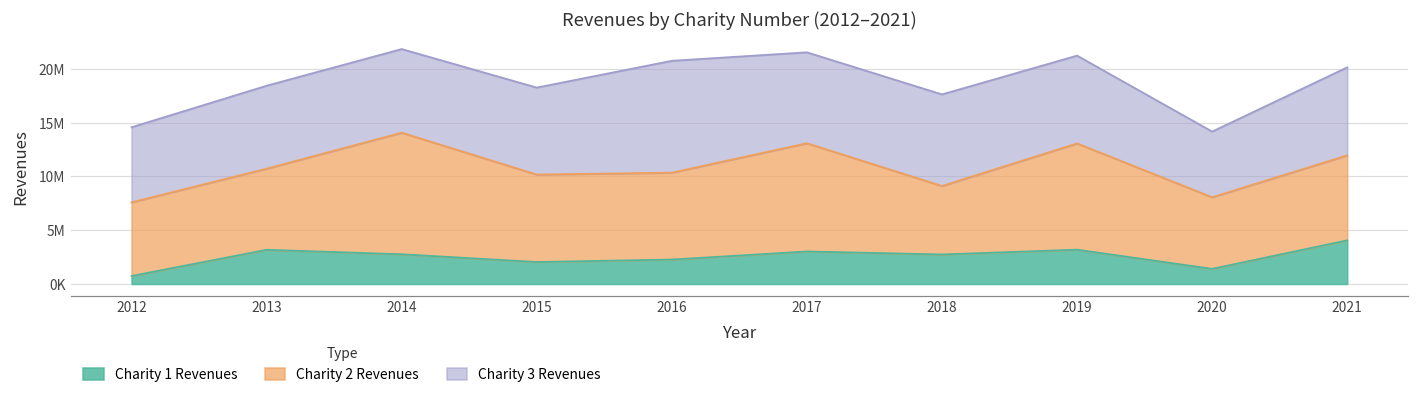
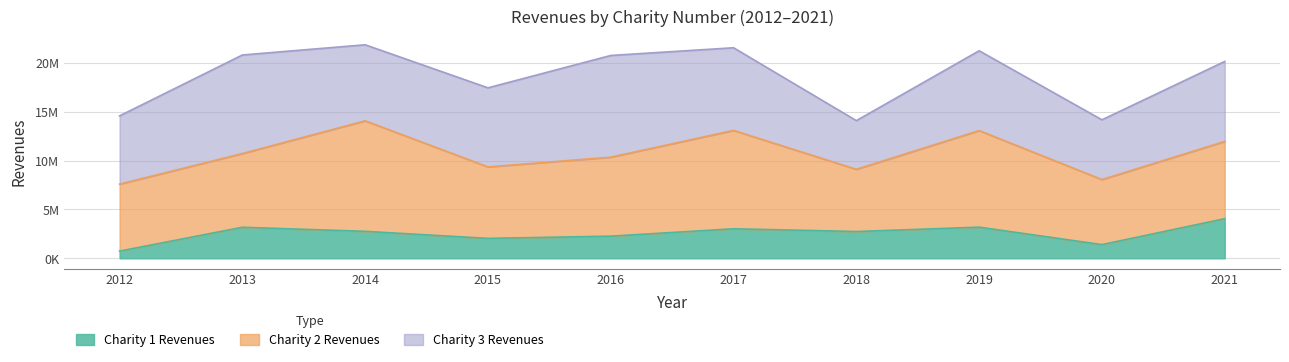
  {
    "Charity 1 Revenues": {
      "2012": 1000000,
      "2013": 3000000,
      "2014": 3000000,
      "2015": 2000000,
      "2016": 2000000,
      "2017": 3000000,
      "2018": 3000000,
      "2019": 3000000,
      "2020": 1000000,
      "2021": 4000000
    },
    "Charity 2 Revenues": {
      "2012": 7000000,
      "2013": 8000000,
      "2014": 11000000,
-     "2015": 8000000,
+     "2015": 7000000,
      "2016": 8000000,
      "2017": 10000000,
      "2018": 6000000,
      "2019": 10000000,
      "2020": 7000000,
      "2021": 8000000
    },
    "Charity 3 Revenues": {
      "2012": 7000000,
-     "2013": 8000000,
+     "2013": 10000000,
      "2014": 8000000,
      "2015": 8000000,
      "2016": 10000000,
      "2017": 8000000,
-     "2018": 9000000,
+     "2018": 5000000,
      "2019": 8000000,
      "2020": 6000000,
      "2021": 8000000
    }
  }
